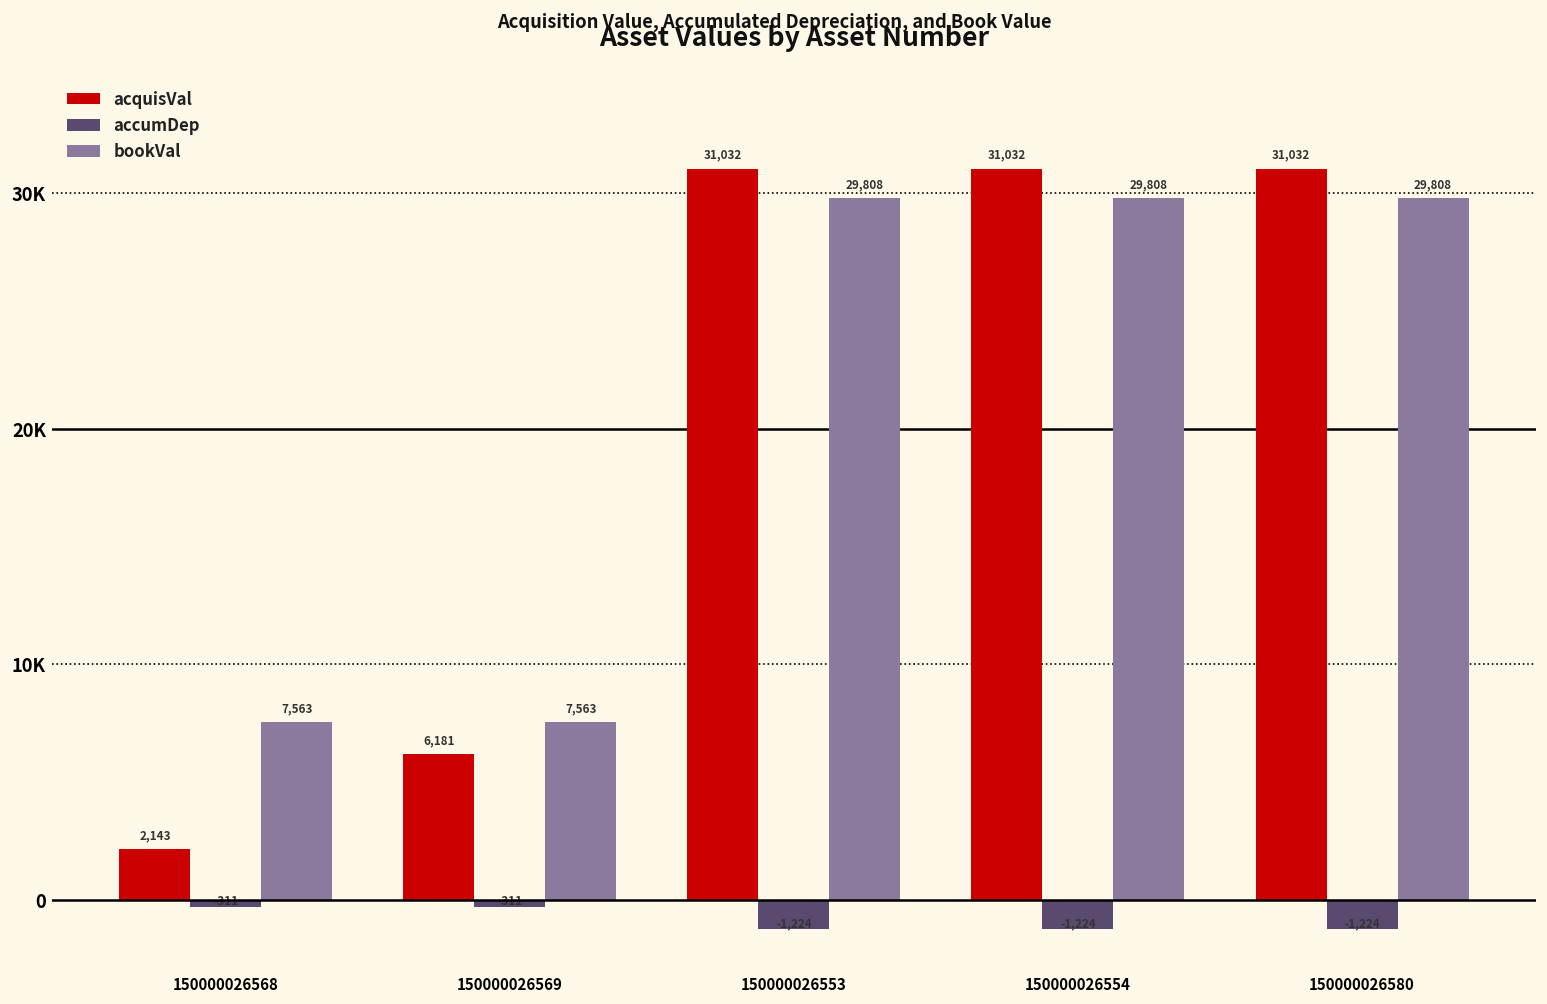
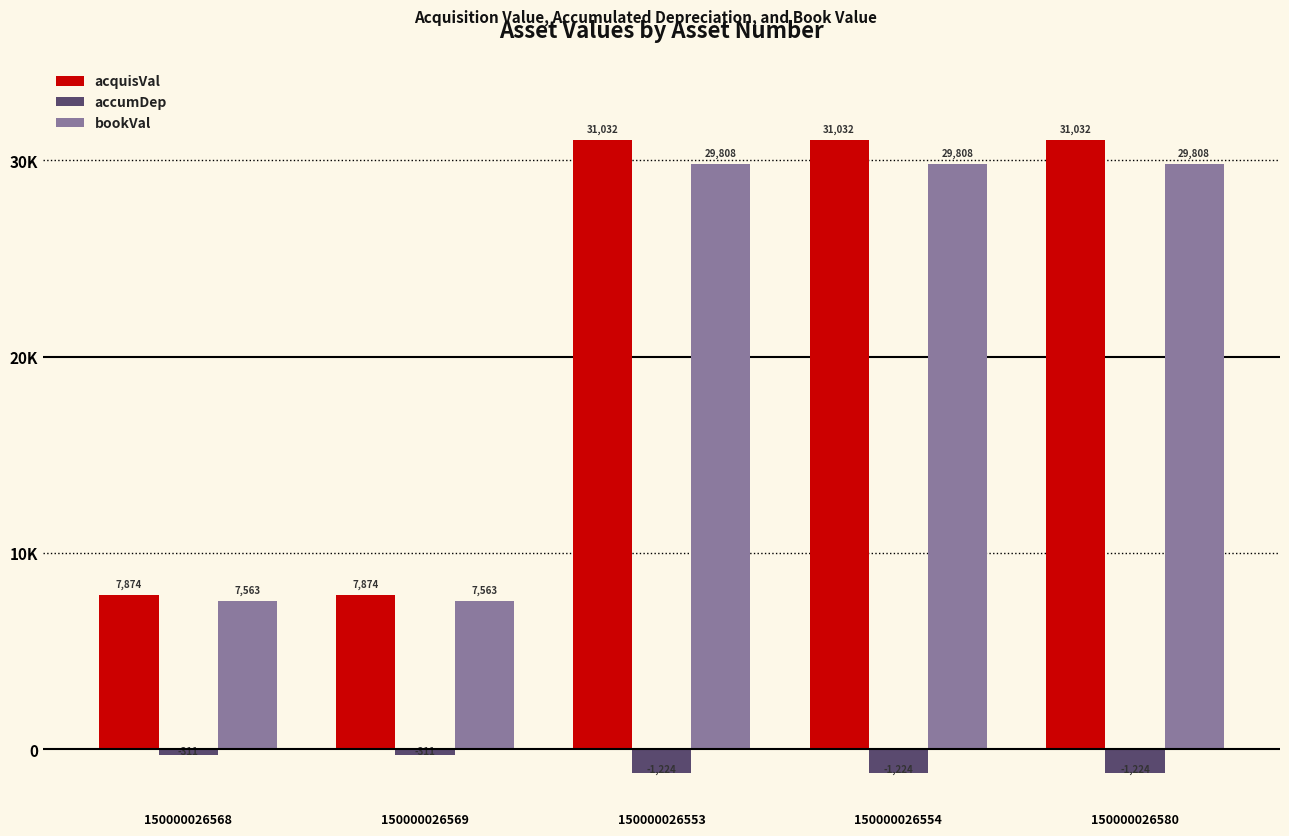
  {
    "acquisVal": {
-     "150000026568": "2,143",
-     "150000026569": "6,181",
+     "150000026568": "7,874",
+     "150000026569": "7,874",
      "150000026553": "31,032",
      "150000026554": "31,032",
      "150000026580": "31,032"
    },
    "accumDep": {
      "150000026568": "-311",
      "150000026569": "-311",
      "150000026553": "-1,224",
      "150000026554": "-1,224",
      "150000026580": "-1,224"
    },
    "bookVal": {
      "150000026568": "7,563",
      "150000026569": "7,563",
      "150000026553": "29,808",
      "150000026554": "29,808",
      "150000026580": "29,808"
    }
  }
